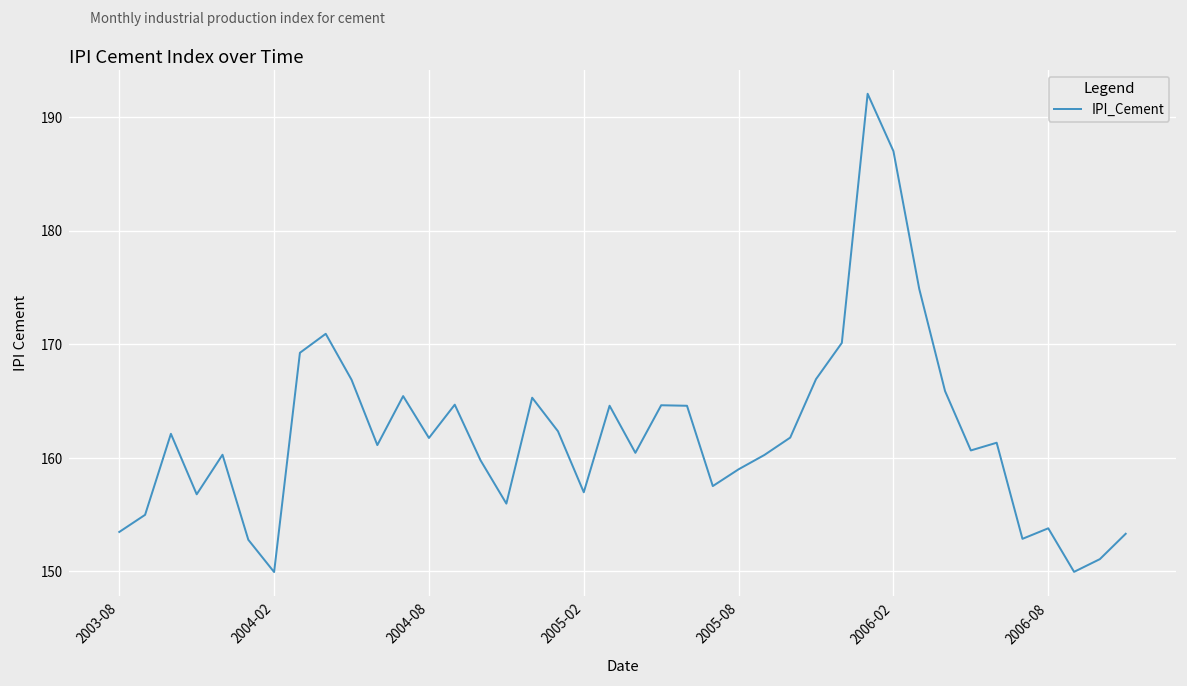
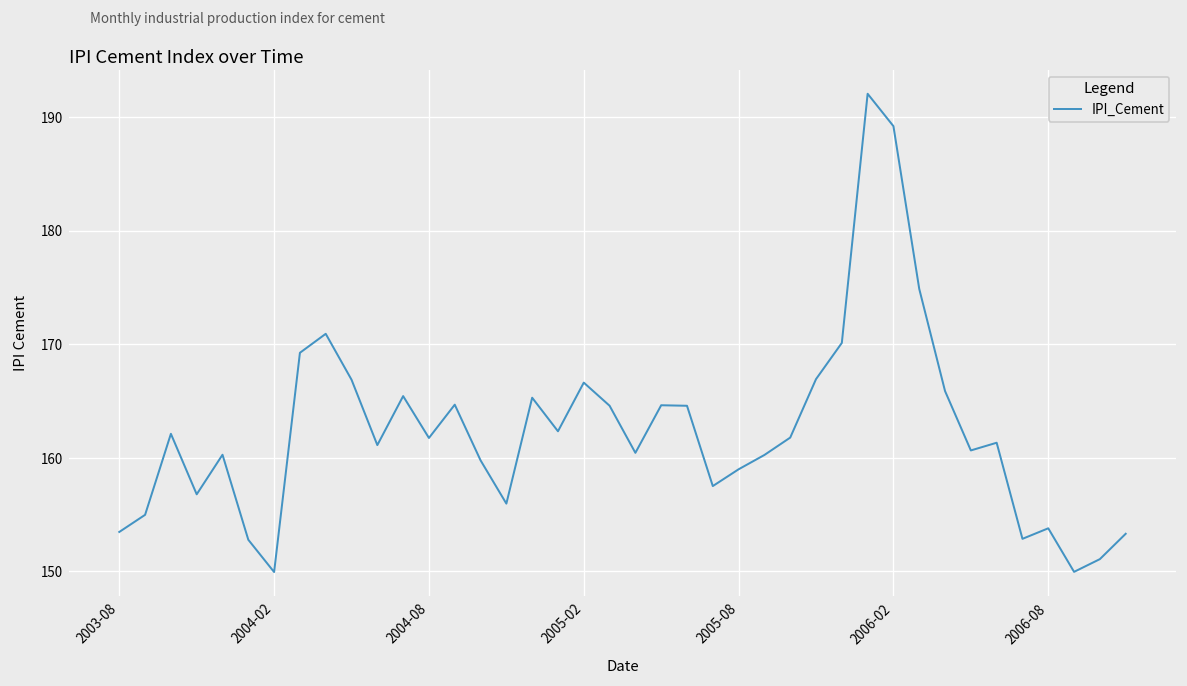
  {
    "2003-08": 153,
    "2004-02": 150,
    "2004-08": 162,
-   "2005-02": 157,
+   "2005-02": 167,
    "2005-08": 159,
-   "2006-02": 187,
+   "2006-02": 189,
    "2006-08": 154
  }
